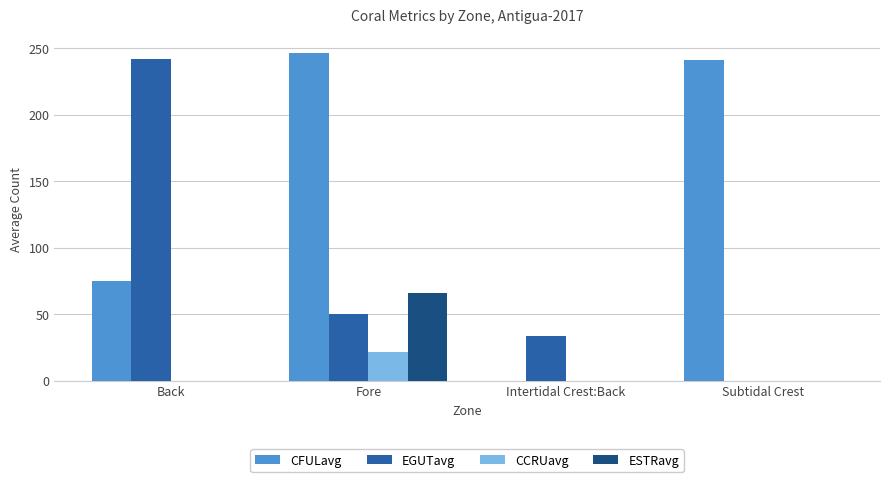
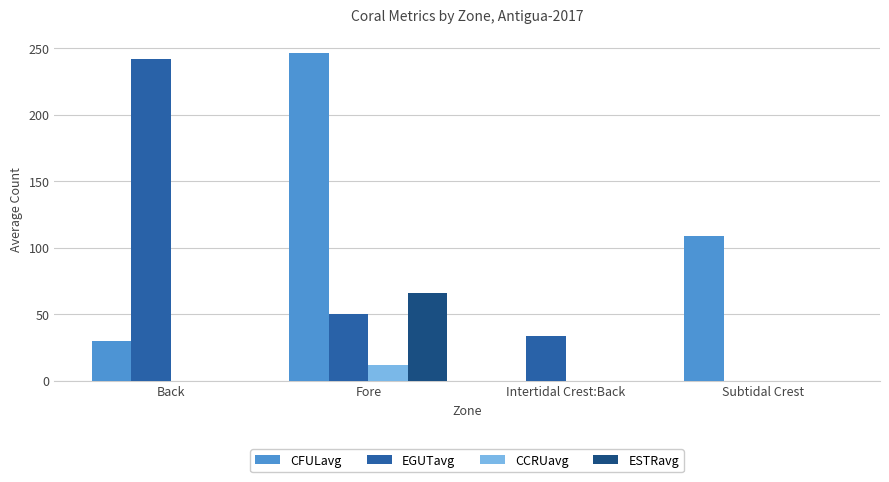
  {
    "CFULavg": {
-     "Back": 75,
+     "Back": 30,
      "Fore": 246,
      "Intertidal Crest:Back": 0,
-     "Subtidal Crest": 241
+     "Subtidal Crest": 109
    },
    "CCRUavg": {
      "Back": 0,
-     "Fore": 22,
+     "Fore": 12,
      "Intertidal Crest:Back": 0,
      "Subtidal Crest": 0
    }
  }
